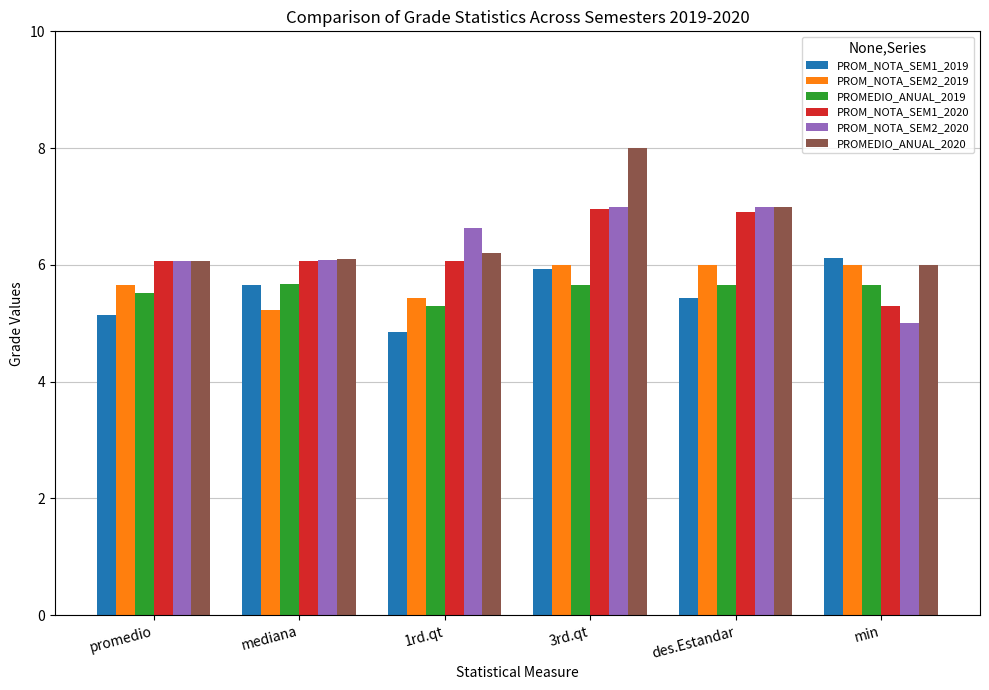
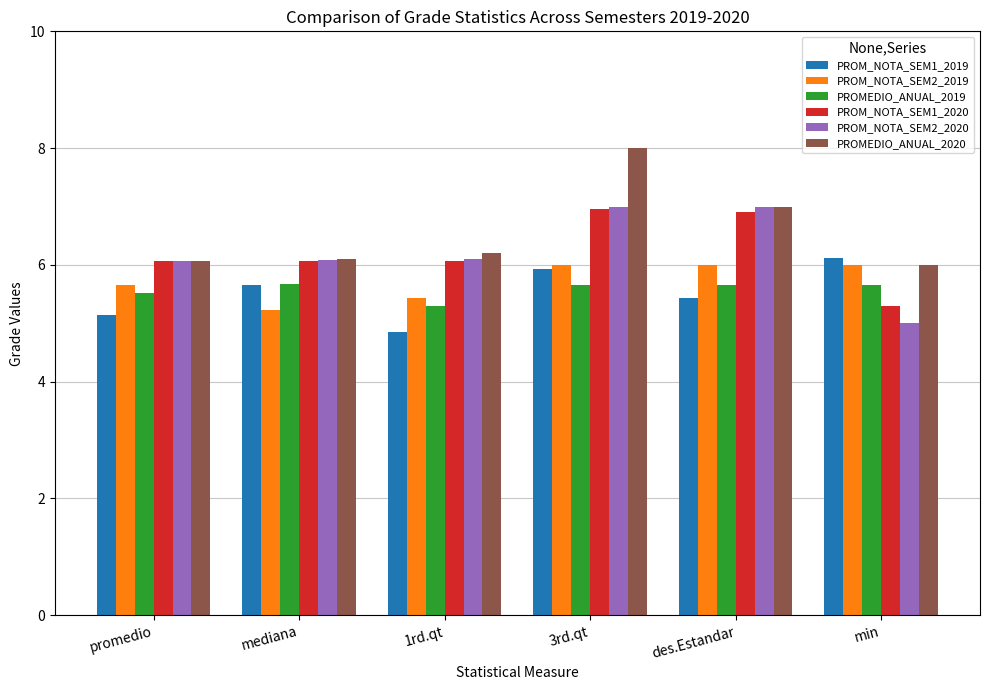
  {
    "PROM_NOTA_SEM1_2019": {
      "promedio": 5.1,
      "mediana": 5.7,
      "1rd.qt": 4.9,
      "3rd.qt": 5.9,
      "des.Estandar": 5.4,
      "min": 6.1
    },
    "PROM_NOTA_SEM2_2019": {
      "promedio": 5.7,
      "mediana": 5.2,
      "1rd.qt": 5.4,
      "3rd.qt": 6.0,
      "des.Estandar": 6.0,
      "min": 6.0
    },
    "PROMEDIO_ANUAL_2019": {
      "promedio": 5.5,
      "mediana": 5.7,
      "1rd.qt": 5.3,
      "3rd.qt": 5.7,
      "des.Estandar": 5.7,
      "min": 5.7
    },
    "PROM_NOTA_SEM1_2020": {
      "promedio": 6.1,
      "mediana": 6.1,
      "1rd.qt": 6.1,
      "3rd.qt": 7.0,
      "des.Estandar": 6.9,
      "min": 5.3
    },
    "PROM_NOTA_SEM2_2020": {
      "promedio": 6.1,
      "mediana": 6.1,
-     "1rd.qt": 6.6,
+     "1rd.qt": 6.1,
      "3rd.qt": 7.0,
      "des.Estandar": 7.0,
      "min": 5.0
    },
    "PROMEDIO_ANUAL_2020": {
      "promedio": 6.1,
      "mediana": 6.1,
      "1rd.qt": 6.2,
      "3rd.qt": 8.0,
      "des.Estandar": 7.0,
      "min": 6.0
    }
  }
